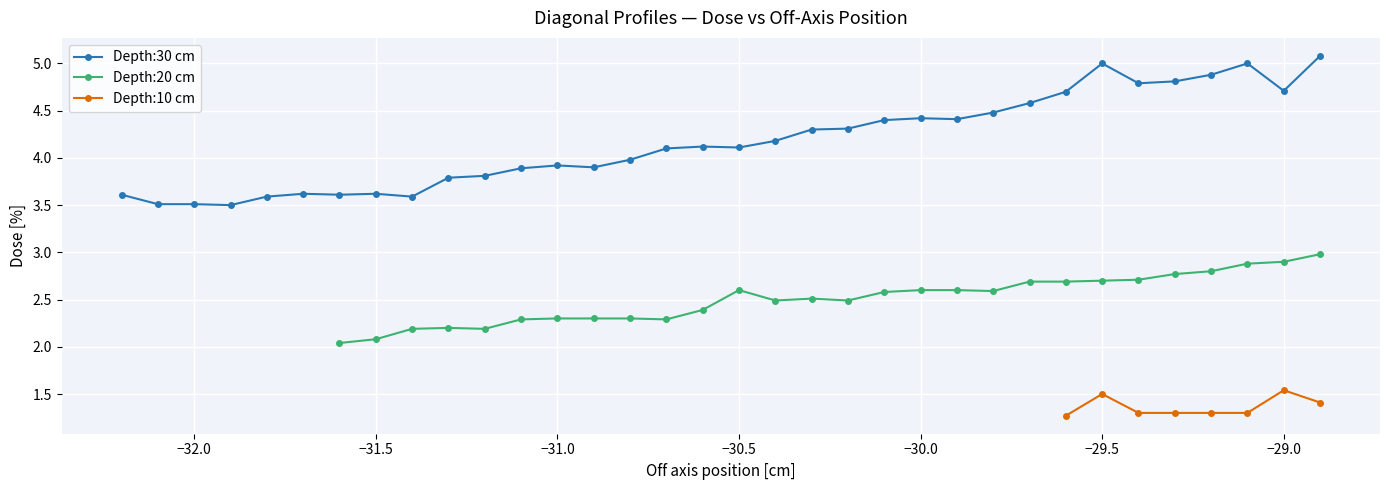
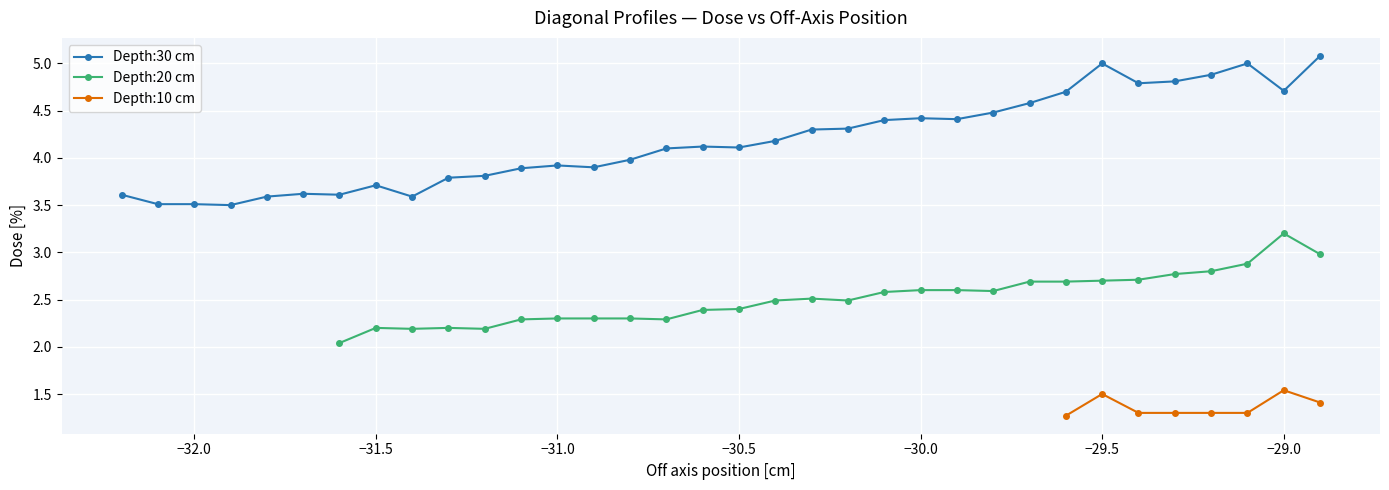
  {
    "Depth:30 cm": {
      "−32.0": 3.5,
-     "−31.5": 3.6,
+     "−31.5": 3.7,
      "−31.0": 3.9,
      "−30.5": 4.1,
      "−30.0": 4.4,
      "−29.5": 5.0,
      "−29.0": 4.7
    },
    "Depth:20 cm": {
-     "−31.5": 2.1,
+     "−31.5": 2.2,
      "−31.0": 2.3,
-     "−30.5": 2.6,
+     "−30.5": 2.4,
      "−30.0": 2.6,
      "−29.5": 2.7,
-     "−29.0": 2.9
+     "−29.0": 3.2
    },
    "Depth:10 cm": {
      "−29.5": 1.5,
      "−29.0": 1.5
    }
  }
